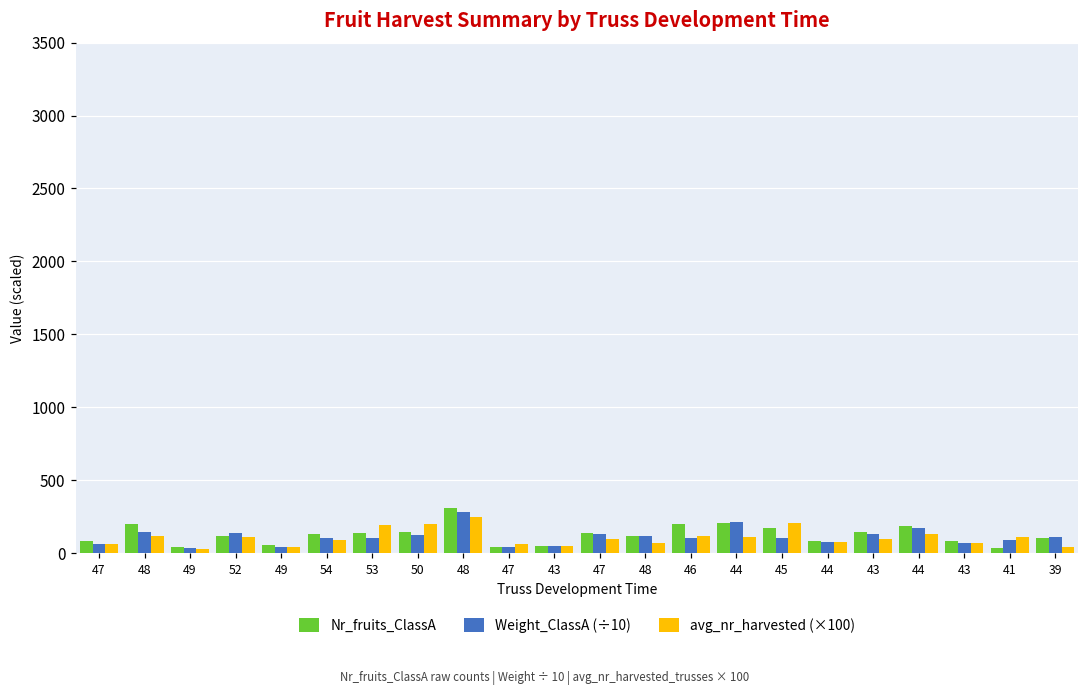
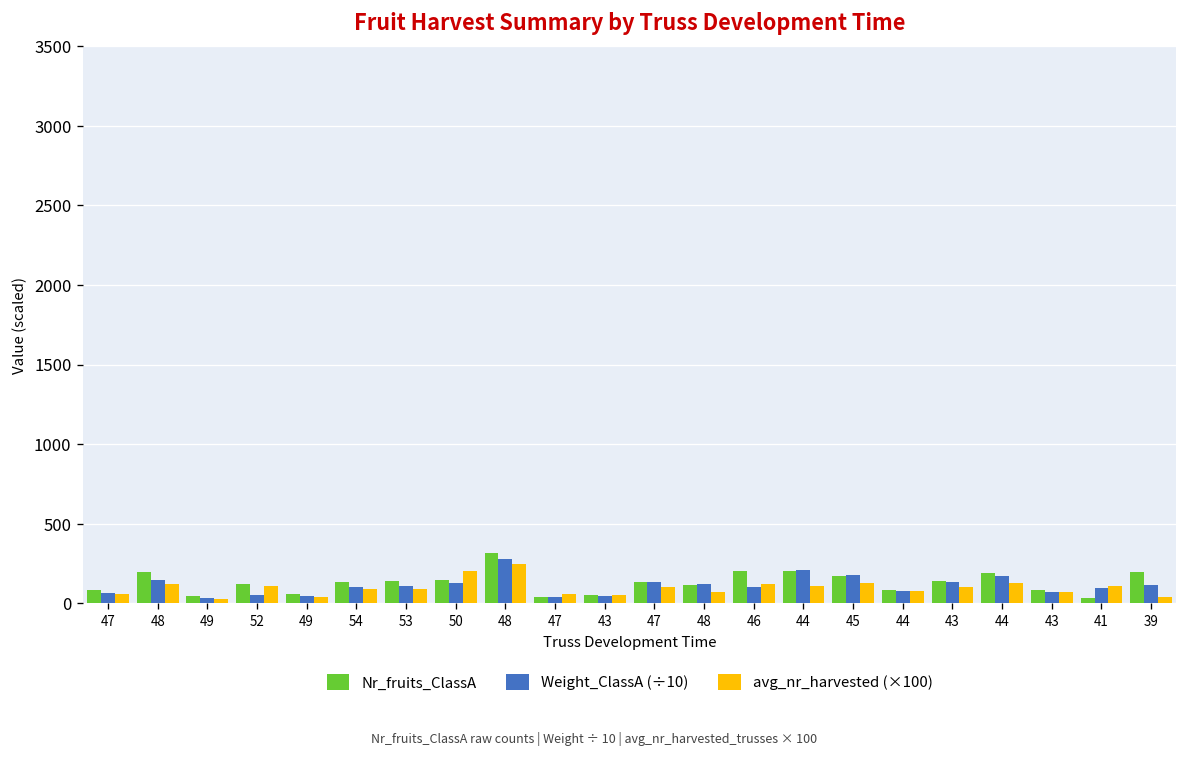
  {
    "Nr_fruits_ClassA": {
      "52": 120,
      "54": 130,
      "53": 140,
      "50": 140,
      "46": 200,
      "45": 170,
      "41": 40,
-     "39": 100
+     "39": 200
    },
    "Weight_ClassA (÷10)": {
-     "52": 140,
+     "52": 50,
      "54": 100,
      "53": 110,
      "50": 130,
      "46": 100,
-     "45": 110,
+     "45": 180,
      "41": 90,
      "39": 110
    },
    "avg_nr_harvested (×100)": {
      "52": 110,
      "54": 90,
-     "53": 190,
+     "53": 90,
      "50": 200,
      "46": 120,
-     "45": 210,
+     "45": 130,
      "41": 110,
      "39": 40
    }
  }
